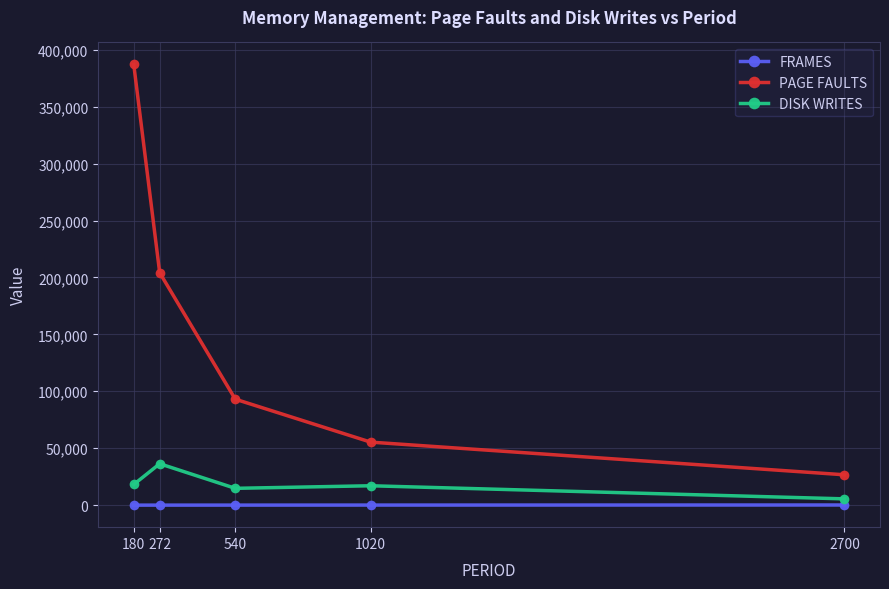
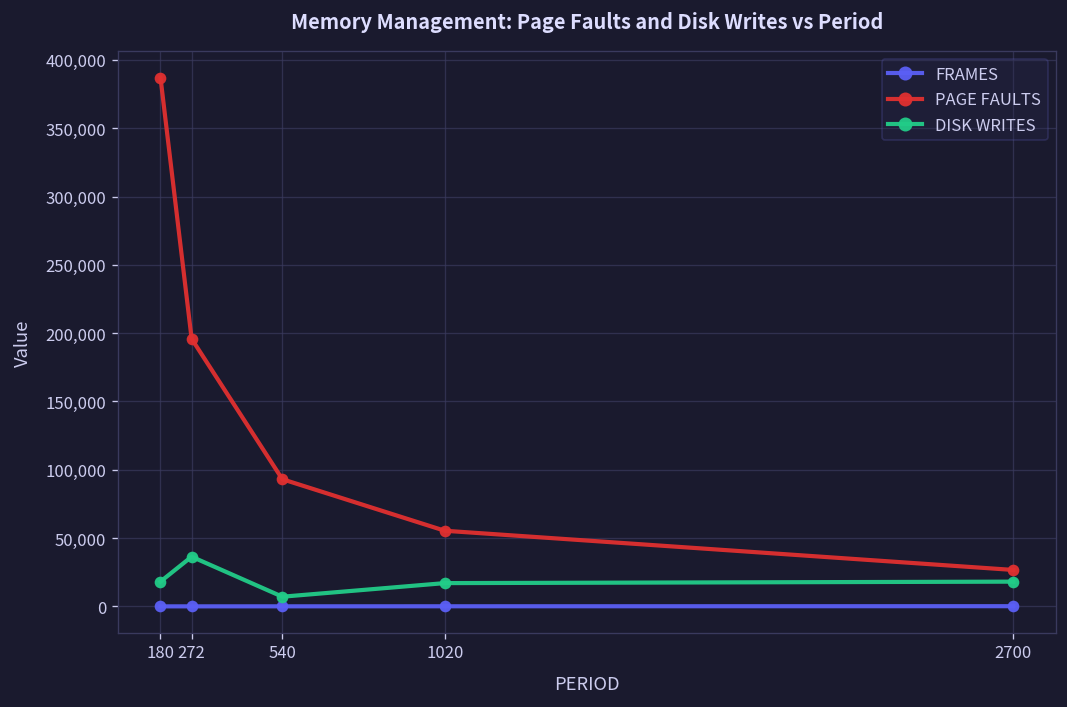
  {
    "FRAMES": {
      "180": "0",
      "272": "0",
      "540": "0",
      "1020": "0",
      "2700": "0"
    },
    "PAGE FAULTS": {
      "180": "387,000",
-     "272": "204,000",
+     "272": "196,000",
      "540": "93,000",
      "1020": "55,000",
      "2700": "27,000"
    },
    "DISK WRITES": {
      "180": "18,000",
      "272": "36,000",
-     "540": "15,000",
+     "540": "7,000",
      "1020": "17,000",
-     "2700": "6,000"
+     "2700": "18,000"
    }
  }
